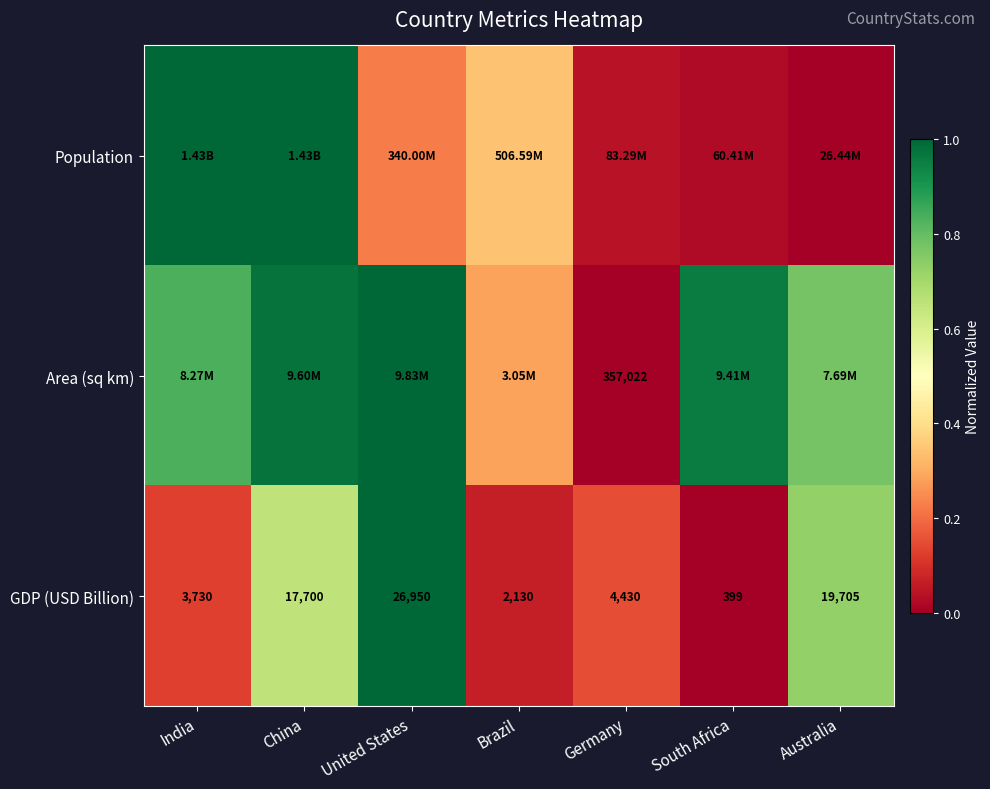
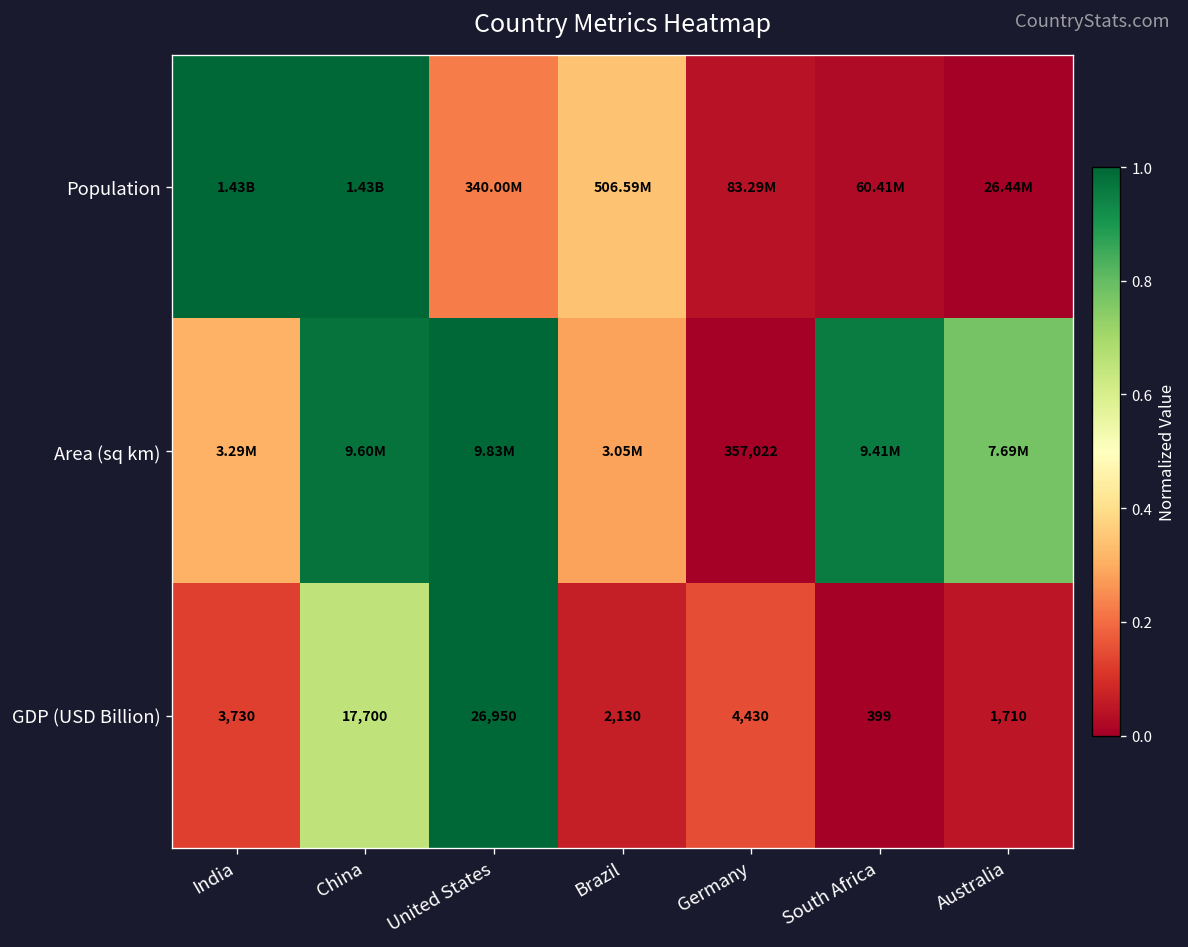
  {
    "Population": {
      "India": "1.43B",
      "China": "1.43B",
      "United States": "340.00M",
      "Brazil": "506.59M",
      "Germany": "83.29M",
      "South Africa": "60.41M",
      "Australia": "26.44M"
    },
    "Area (sq km)": {
-     "India": "8.27M",
+     "India": "3.29M",
      "China": "9.60M",
      "United States": "9.83M",
      "Brazil": "3.05M",
      "Germany": "357,022",
      "South Africa": "9.41M",
      "Australia": "7.69M"
    },
    "GDP (USD Billion)": {
      "India": "3,730",
      "China": "17,700",
      "United States": "26,950",
      "Brazil": "2,130",
      "Germany": "4,430",
      "South Africa": "399",
-     "Australia": "19,705"
+     "Australia": "1,710"
    }
  }
